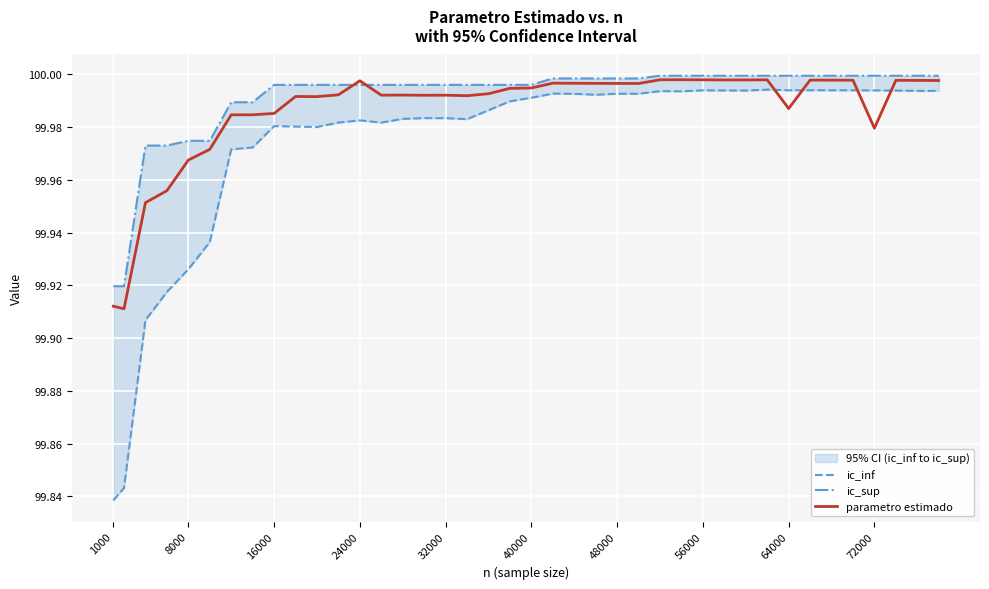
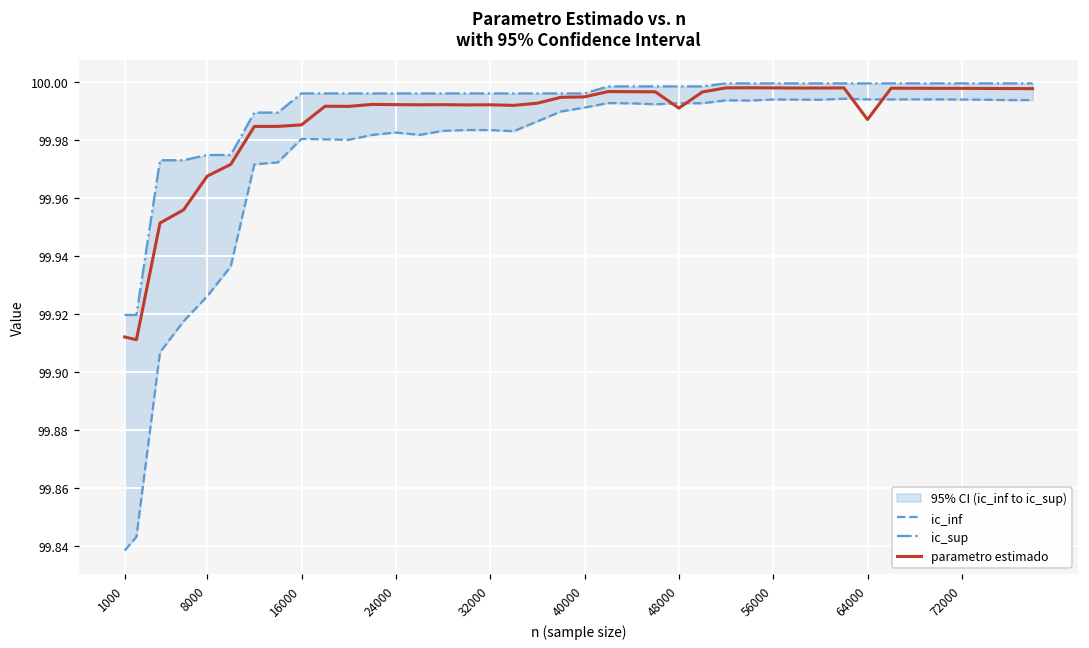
  {
    "parametro estimado": {
      "1000": 99.912,
      "8000": 99.968,
      "16000": 99.985,
-     "24000": 99.998,
+     "24000": 99.992,
      "32000": 99.992,
      "40000": 99.995,
-     "48000": 99.997,
+     "48000": 99.991,
      "56000": 99.998,
      "64000": 99.987,
-     "72000": 99.980
+     "72000": 99.998
    }
  }
